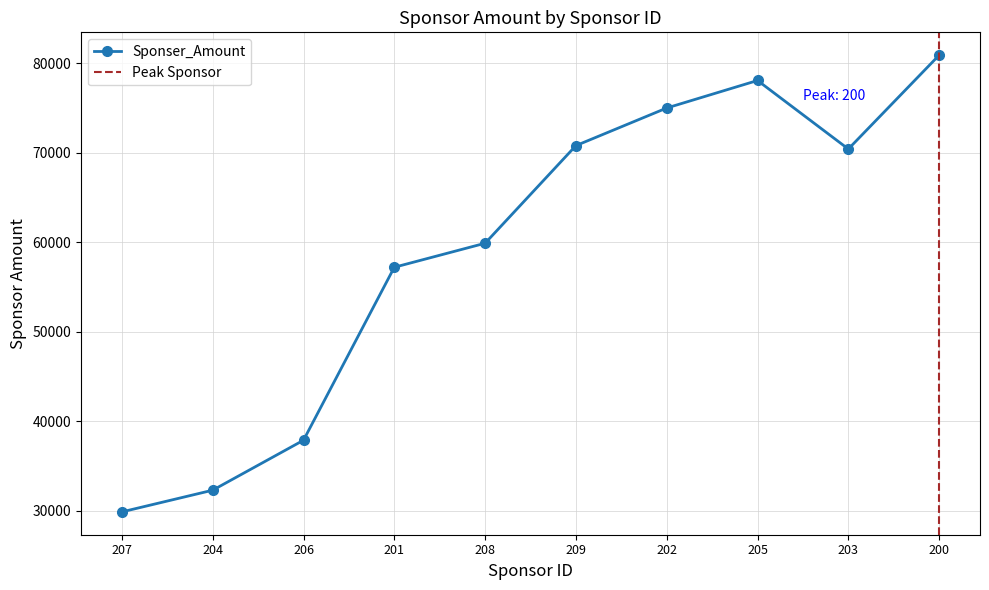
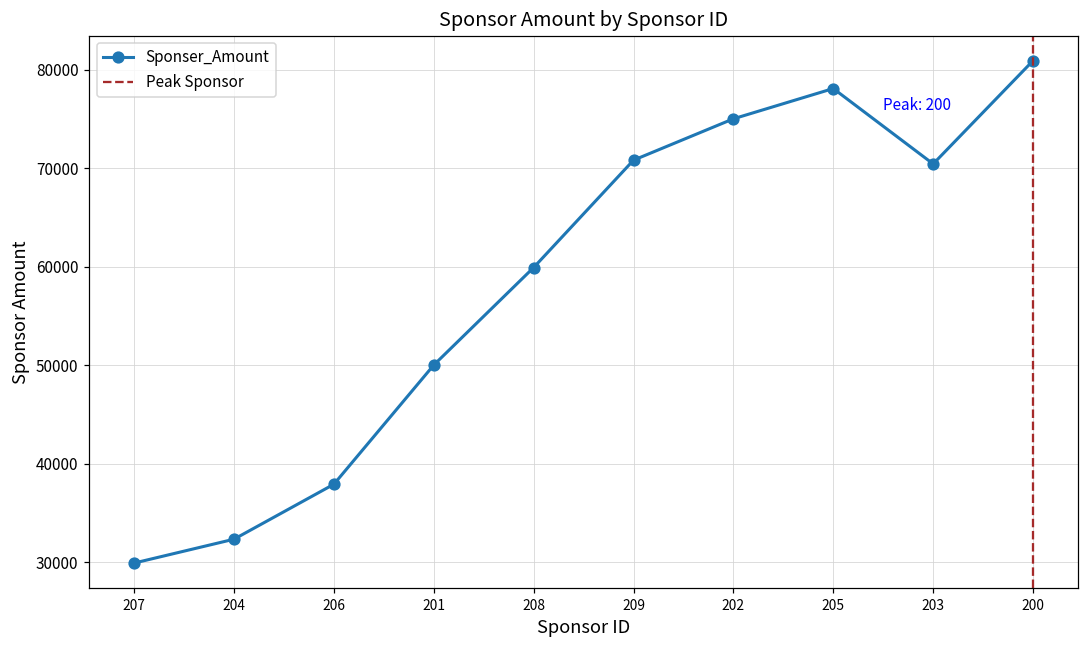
  {
    "207": 30000,
    "204": 32000,
    "206": 38000,
-   "201": 57000,
+   "201": 50000,
    "208": 60000,
    "209": 71000,
    "202": 75000,
    "205": 78000,
    "203": 70000,
    "200": 81000
  }
